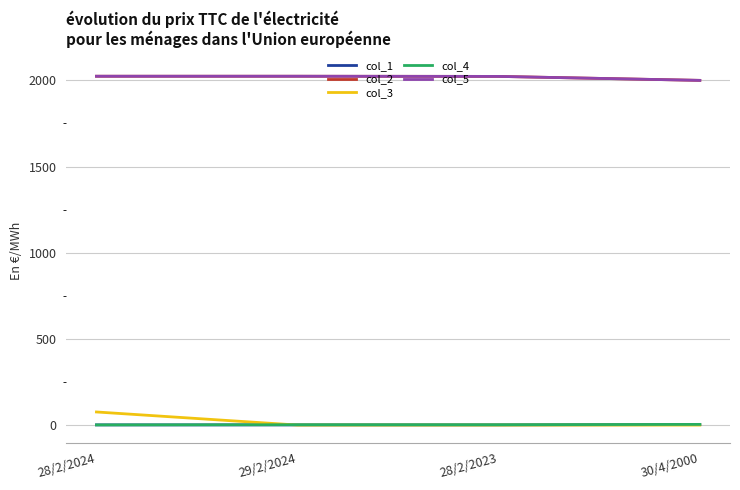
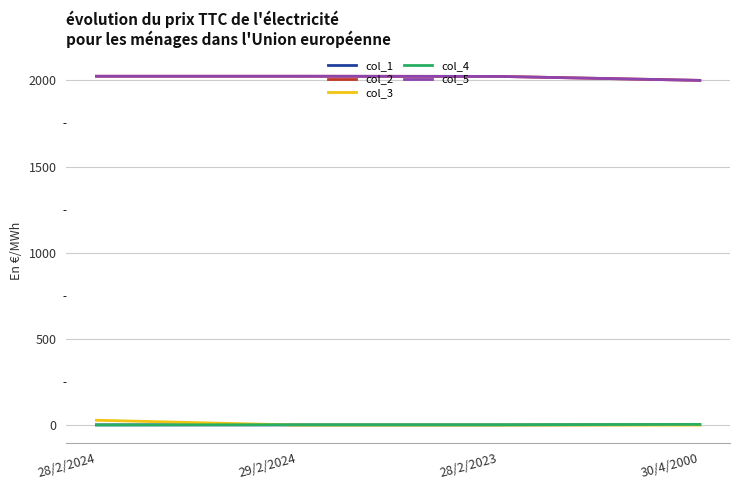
  {
    "col_5": {
      "28/2/2024": 2020,
      "29/2/2024": 2020,
      "28/2/2023": 2020,
      "30/4/2000": 2000
    },
    "col_3": {
-     "28/2/2024": 80
+     "28/2/2024": 30
    }
  }
